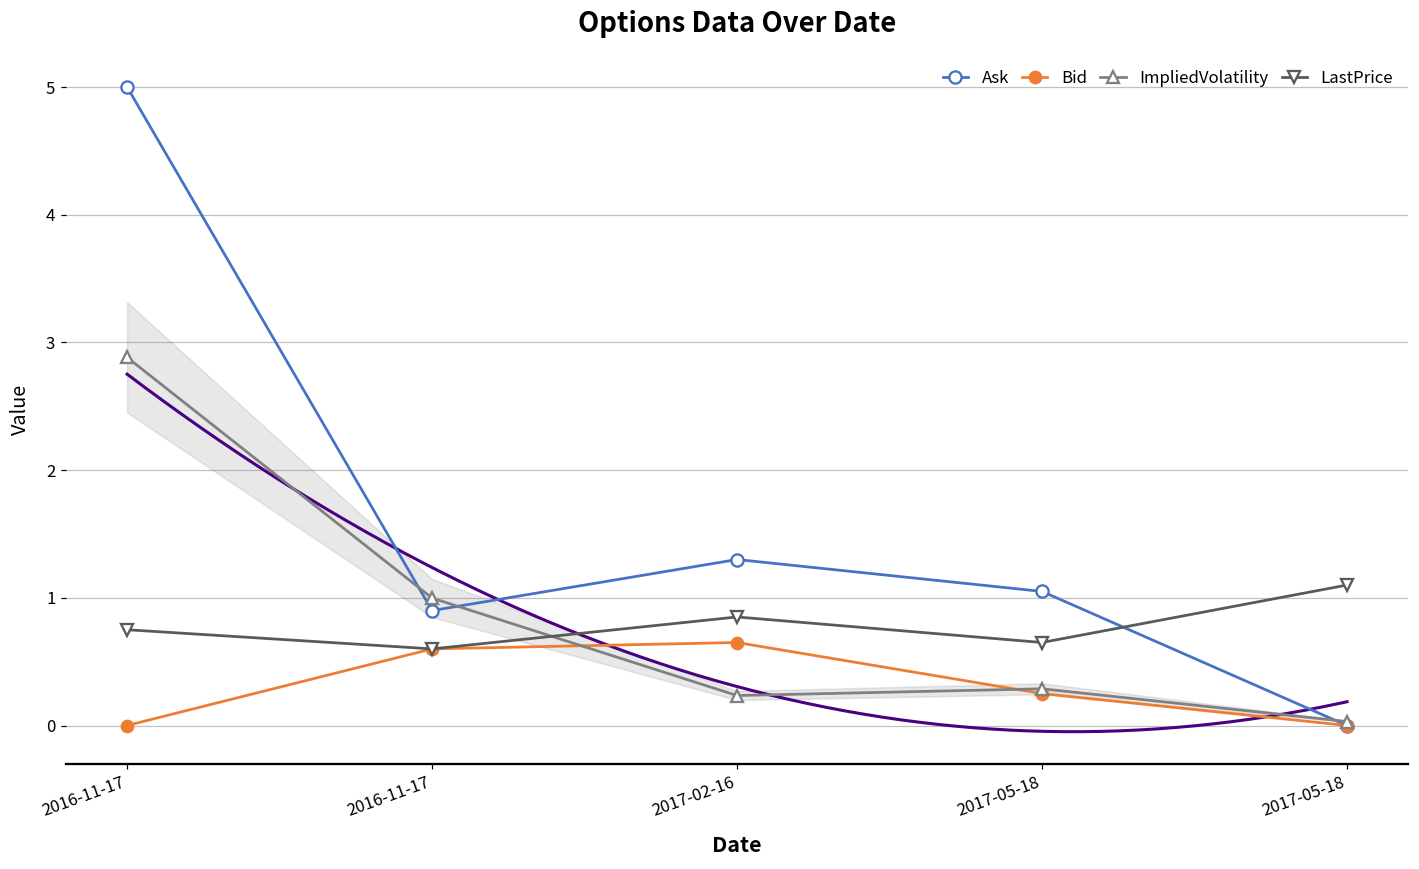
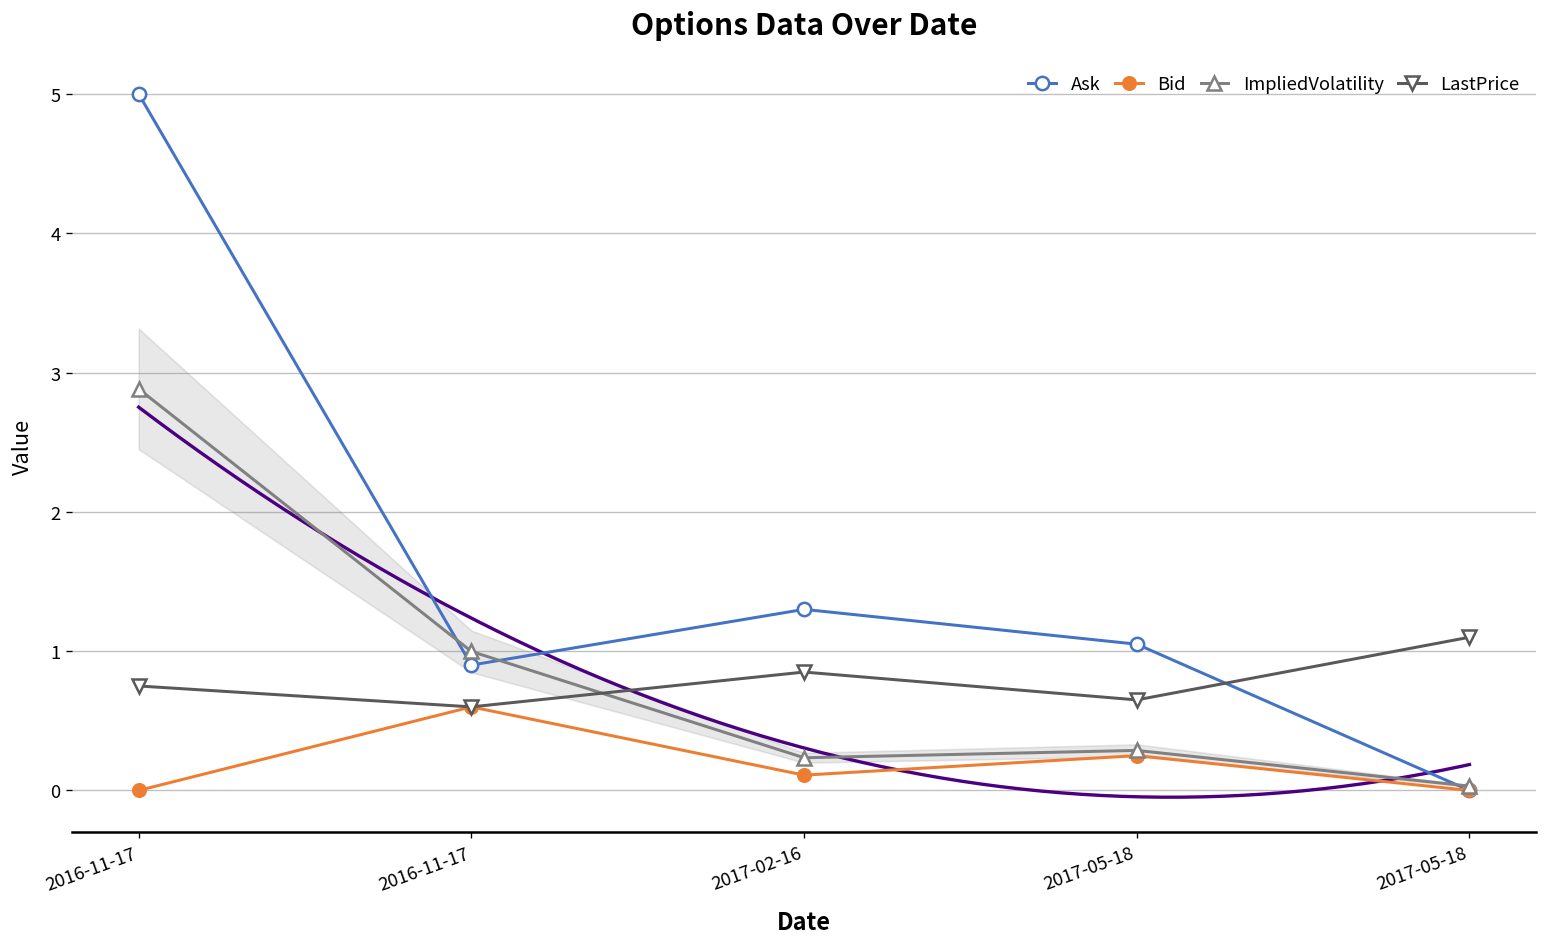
  {
    "Ask": {
      "2017-02-16": 1.30
    },
    "Bid": {
-     "2017-02-16": 0.65
+     "2017-02-16": 0.11
    },
    "LastPrice": {
      "2017-02-16": 0.85
    }
  }
